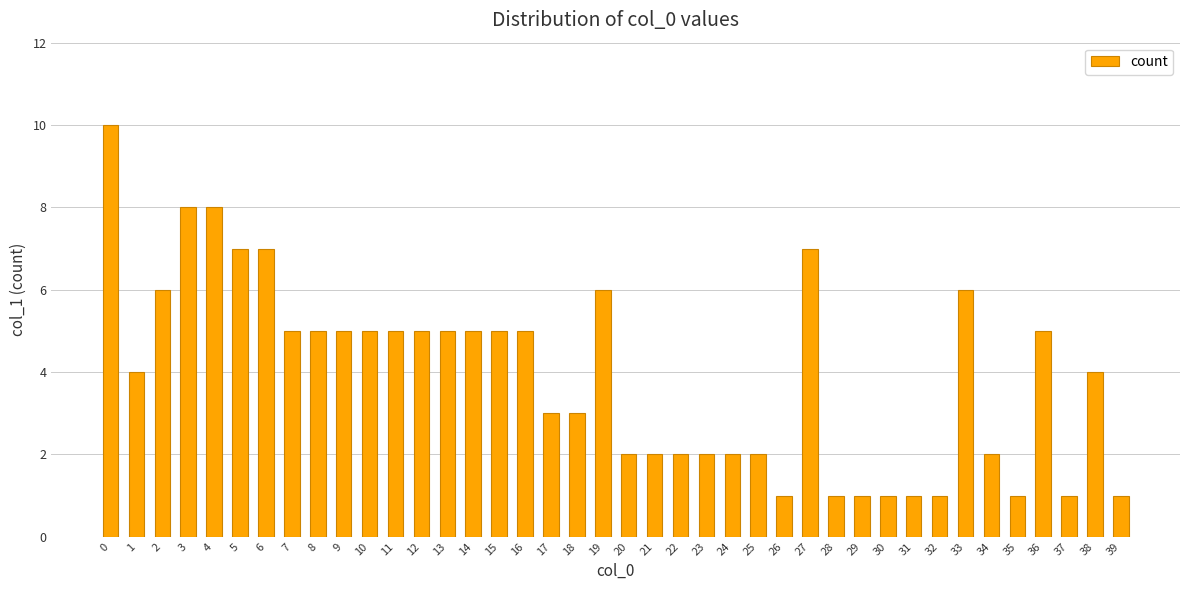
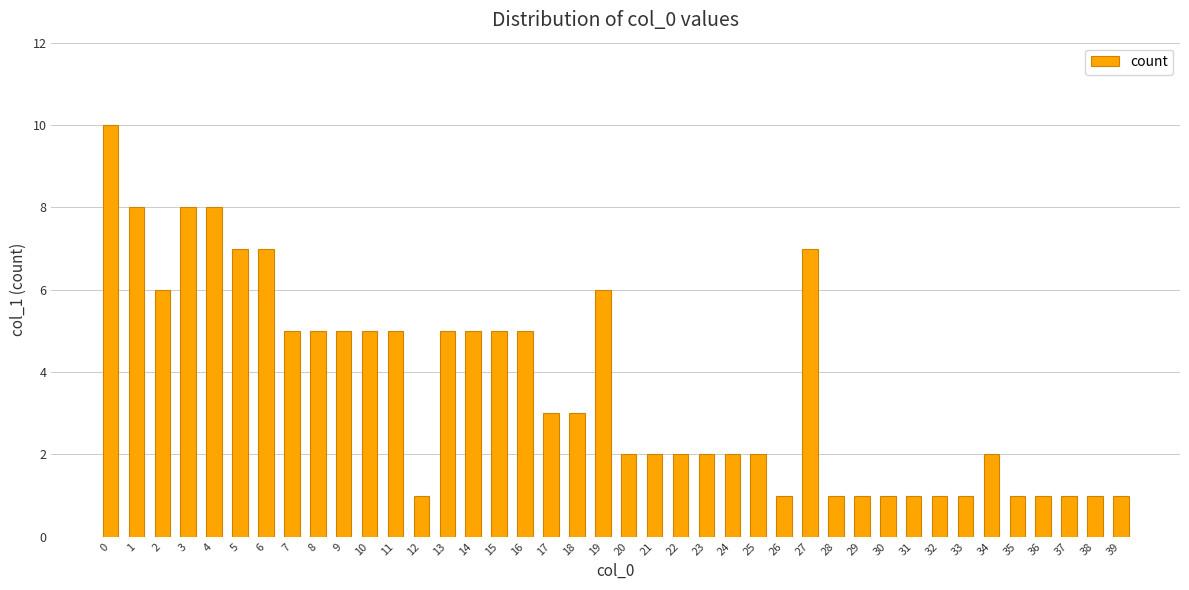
  {
    "0": 10,
-   "1": 4,
+   "1": 8,
    "2": 6,
    "3": 8,
    "4": 8,
    "5": 7,
    "6": 7,
    "7": 5,
    "8": 5,
    "9": 5,
    "10": 5,
    "11": 5,
-   "12": 5,
+   "12": 1,
    "13": 5,
    "14": 5,
    "15": 5,
    "16": 5,
    "17": 3,
    "18": 3,
    "19": 6,
    "20": 2,
    "21": 2,
    "22": 2,
    "23": 2,
    "24": 2,
    "25": 2,
    "26": 1,
    "27": 7,
    "28": 1,
    "29": 1,
    "30": 1,
    "31": 1,
    "32": 1,
-   "33": 6,
+   "33": 1,
    "34": 2,
    "35": 1,
-   "36": 5,
+   "36": 1,
    "37": 1,
-   "38": 4,
+   "38": 1,
    "39": 1
  }
